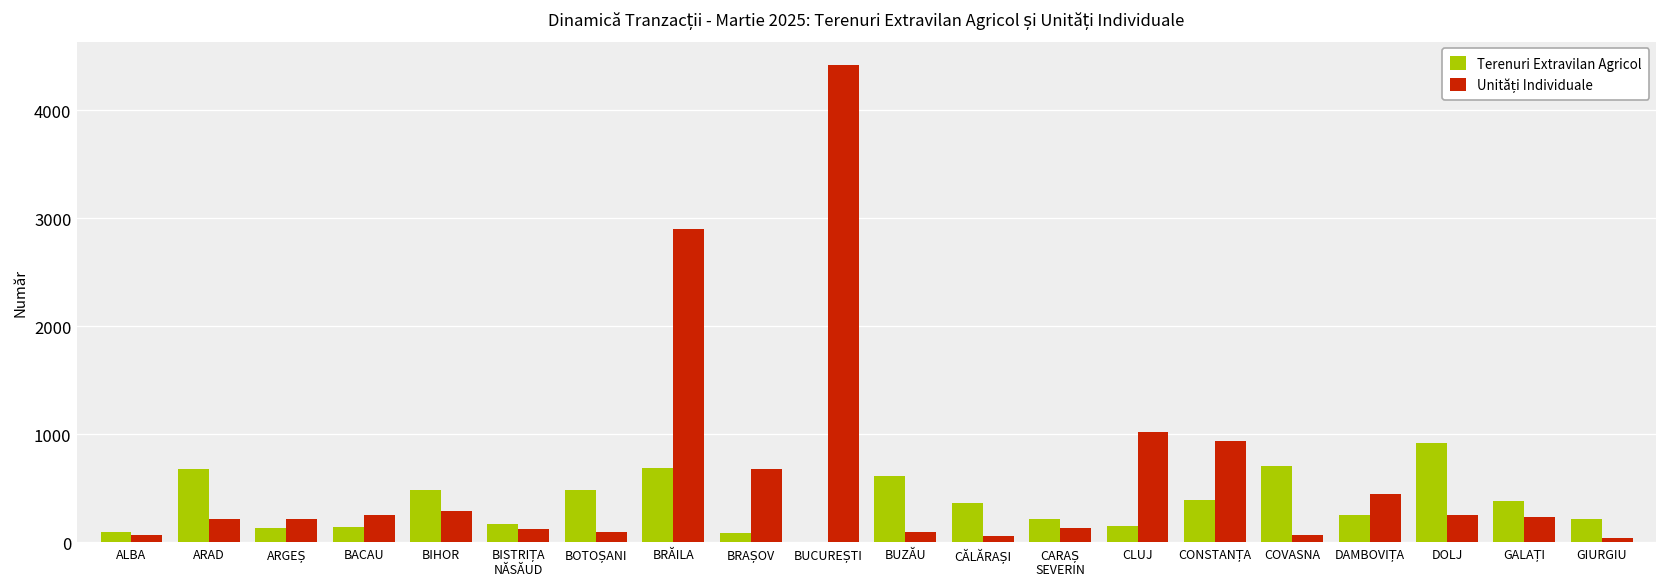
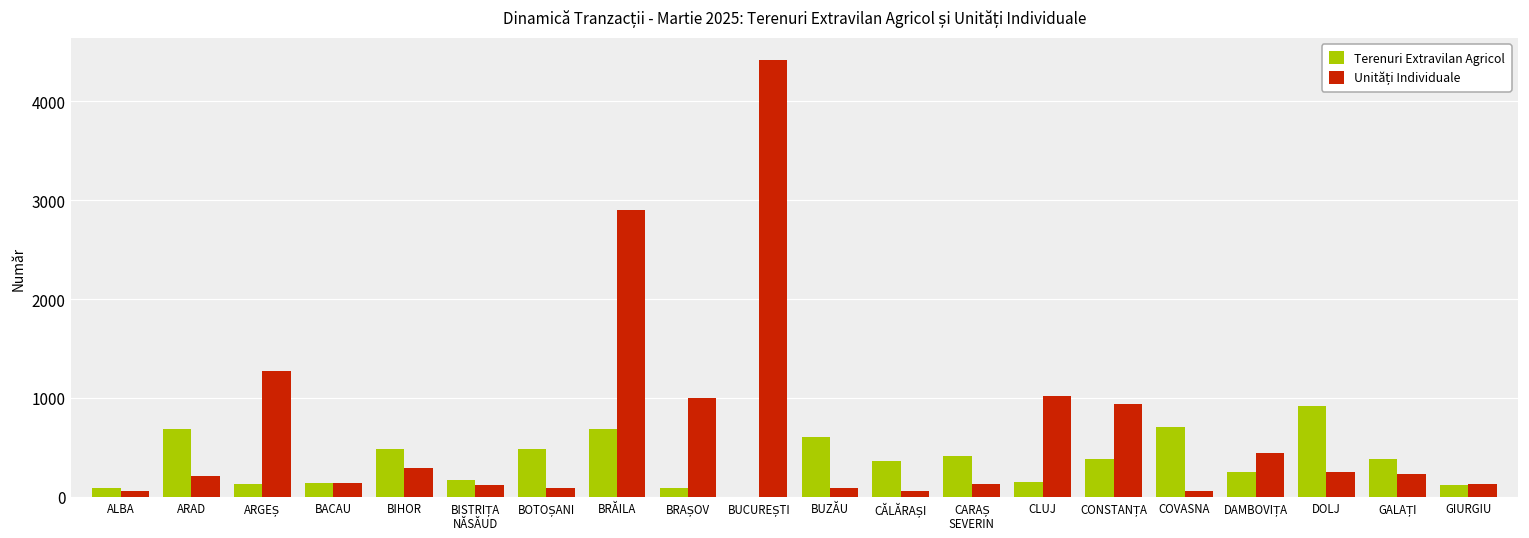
  {
    "Terenuri Extravilan Agricol": {
      "ALBA": 100,
      "ARAD": 700,
      "ARGEȘ": 100,
      "BACAU": 100,
      "BIHOR": 500,
      "BISTRIȚA NĂSĂUD": 200,
      "BOTOȘANI": 500,
      "BRĂILA": 700,
      "BRAȘOV": 100,
      "BUCUREȘTI": 0,
      "BUZĂU": 600,
      "CĂLĂRAȘI": 400,
-     "CARAȘ SEVERIN": 200,
+     "CARAȘ SEVERIN": 400,
      "CLUJ": 200,
      "CONSTANȚA": 400,
      "COVASNA": 700,
      "DAMBOVIȚA": 300,
      "DOLJ": 900,
      "GALAȚI": 400,
-     "GIURGIU": 200
+     "GIURGIU": 100
    },
    "Unități Individuale": {
      "ALBA": 100,
      "ARAD": 200,
-     "ARGEȘ": 200,
-     "BACAU": 300,
+     "ARGEȘ": 1300,
+     "BACAU": 100,
      "BIHOR": 300,
      "BISTRIȚA NĂSĂUD": 100,
      "BOTOȘANI": 100,
      "BRĂILA": 2900,
-     "BRAȘOV": 700,
+     "BRAȘOV": 1000,
      "BUCUREȘTI": 4400,
      "BUZĂU": 100,
      "CĂLĂRAȘI": 100,
      "CARAȘ SEVERIN": 100,
      "CLUJ": 1000,
      "CONSTANȚA": 900,
      "COVASNA": 100,
      "DAMBOVIȚA": 400,
      "DOLJ": 300,
      "GALAȚI": 200,
-     "GIURGIU": 0
+     "GIURGIU": 100
    }
  }
